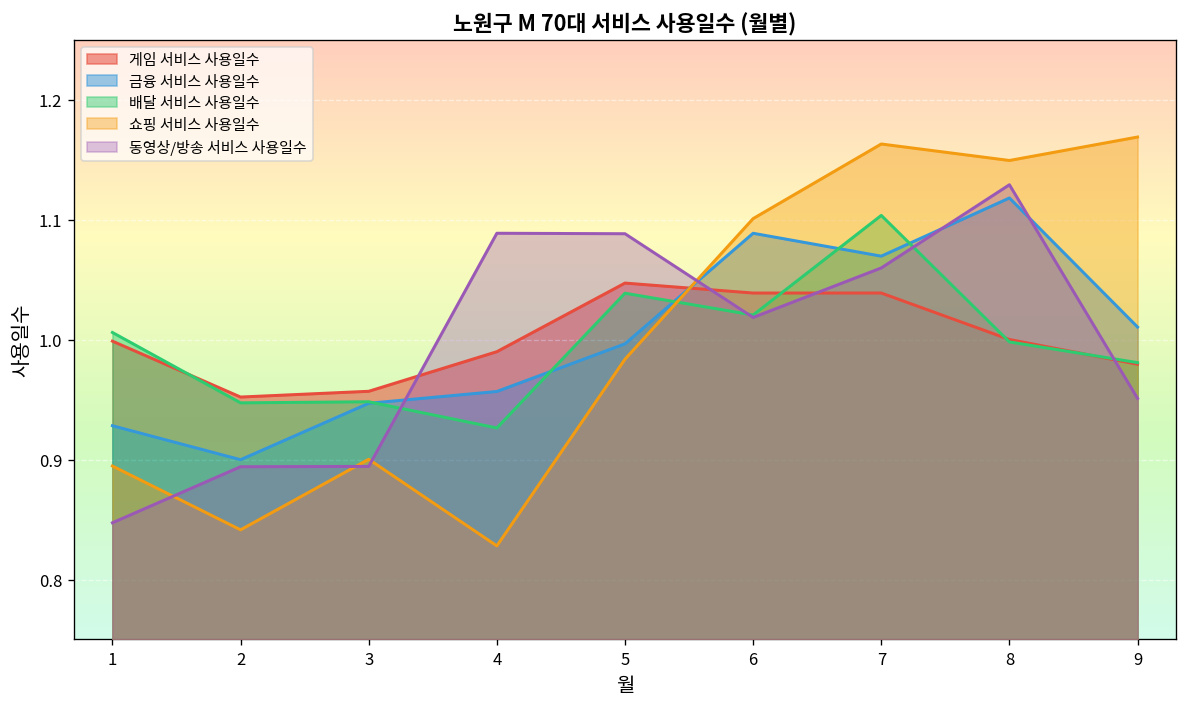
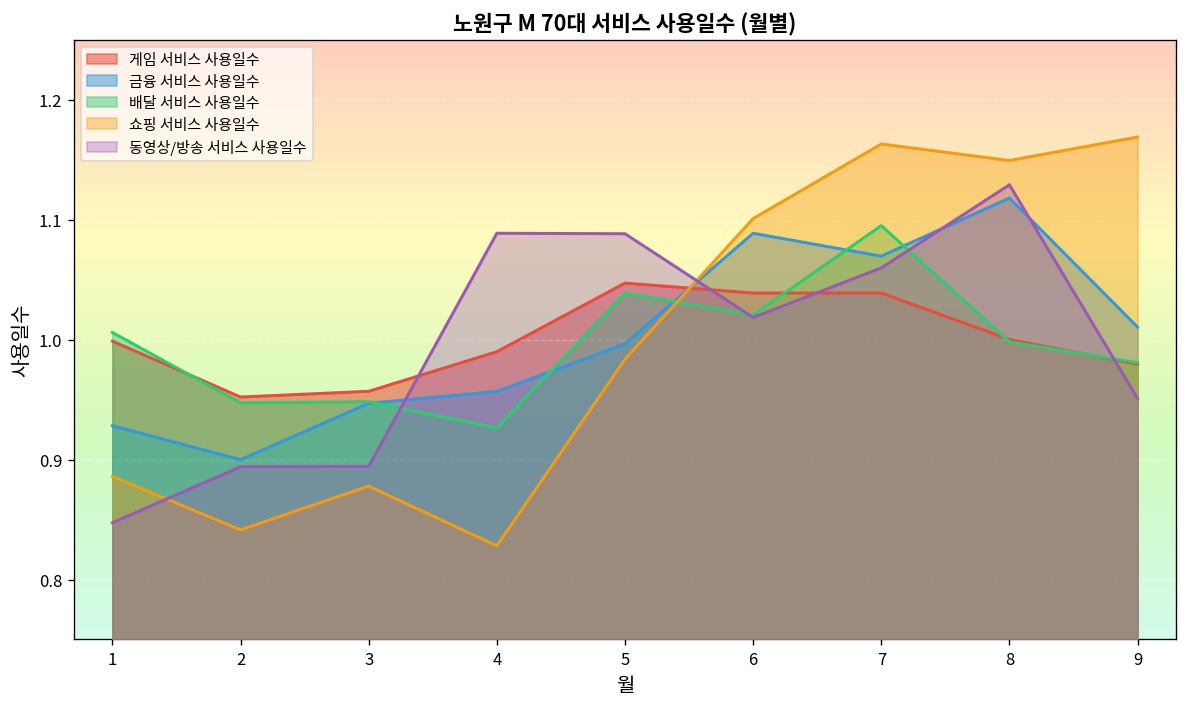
  {
    "게임 서비스 사용일수": {
      "1": 1.00,
      "2": 0.95,
      "3": 0.96,
      "4": 0.99,
      "5": 1.05,
      "6": 1.04,
      "7": 1.04
    },
    "금융 서비스 사용일수": {
      "1": 0.93,
      "2": 0.90,
      "4": 0.96,
      "5": 1.00,
      "6": 1.09,
      "7": 1.07,
      "8": 1.12,
      "9": 1.01
    },
    "배달 서비스 사용일수": {
      "1": 1.01,
      "2": 0.95,
      "4": 0.93,
      "5": 1.04,
-     "7": 1.104
+     "7": 1.095
    },
    "쇼핑 서비스 사용일수": {
-     "1": 0.895,
+     "1": 0.886,
      "2": 0.84,
-     "3": 0.90,
+     "3": 0.88,
      "4": 0.83,
      "5": 0.98,
      "6": 1.10,
      "7": 1.16,
      "8": 1.15,
      "9": 1.17
    },
    "동영상/방송 서비스 사용일수": {
      "1": 0.85,
      "2": 0.89,
      "3": 0.89,
      "4": 1.09,
      "5": 1.09,
      "7": 1.06,
      "8": 1.13,
      "9": 0.95
    }
  }
